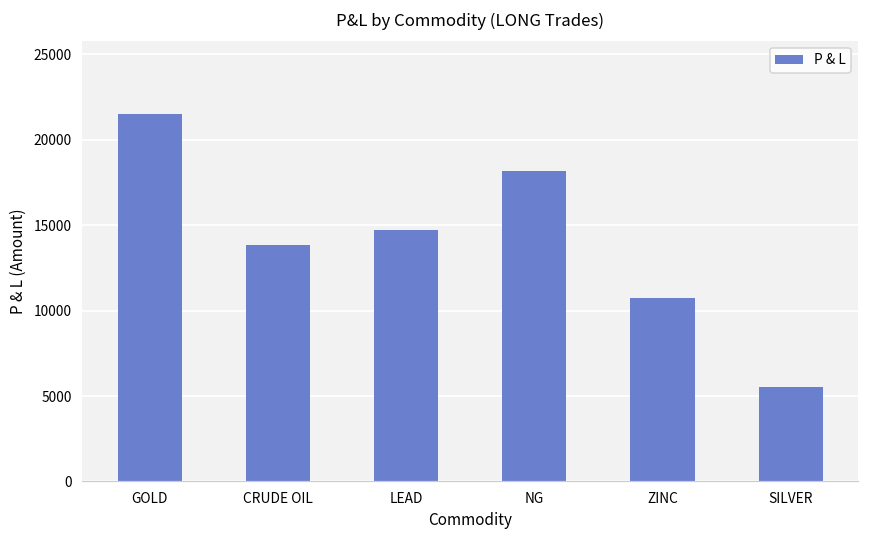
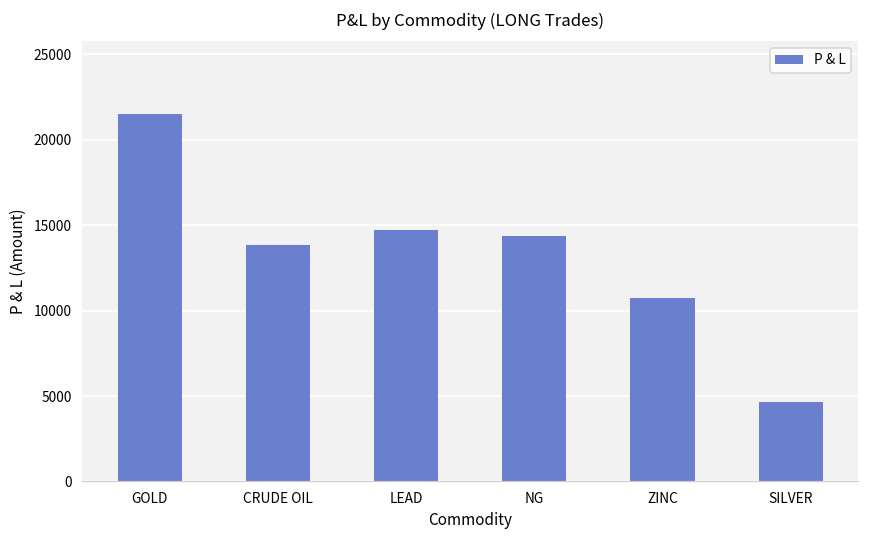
  {
    "GOLD": 21500,
    "CRUDE OIL": 13900,
    "LEAD": 14700,
-   "NG": 18200,
+   "NG": 14400,
    "ZINC": 10700,
-   "SILVER": 5600
+   "SILVER": 4600
  }
